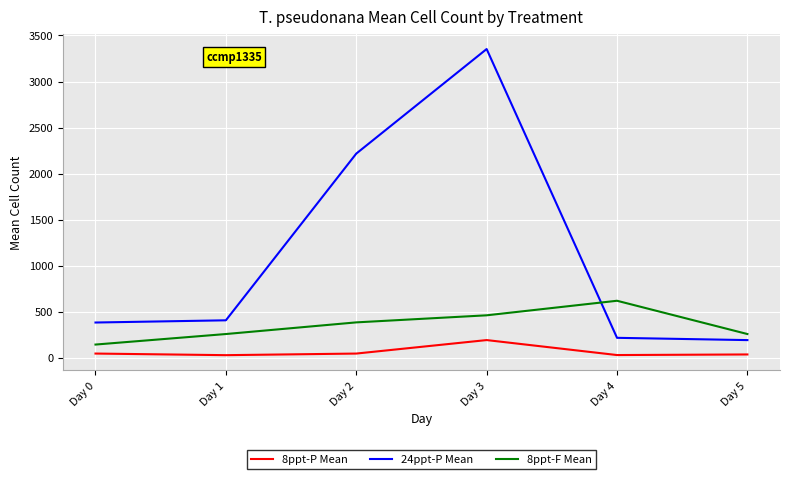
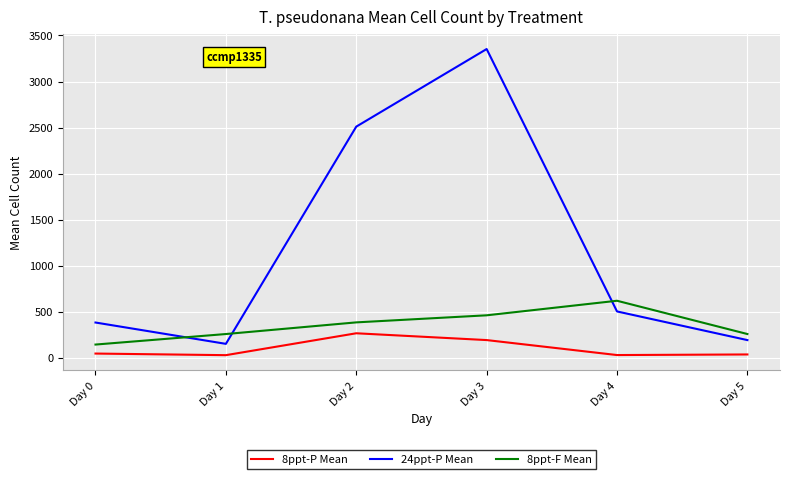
  {
    "8ppt-P Mean": {
      "Day 0": 0,
      "Day 1": 0,
-     "Day 2": 0,
+     "Day 2": 300,
      "Day 3": 200,
      "Day 4": 0,
      "Day 5": 0
    },
    "24ppt-P Mean": {
      "Day 0": 400,
-     "Day 1": 400,
-     "Day 2": 2200,
+     "Day 1": 200,
+     "Day 2": 2500,
      "Day 3": 3400,
-     "Day 4": 200,
+     "Day 4": 500,
      "Day 5": 200
    },
    "8ppt-F Mean": {
      "Day 0": 100,
      "Day 1": 300,
      "Day 2": 400,
      "Day 3": 500,
      "Day 4": 600,
      "Day 5": 300
    }
  }
